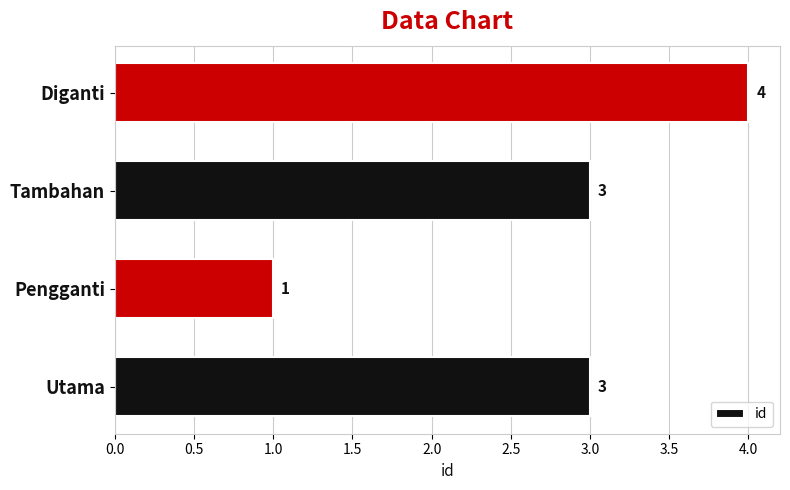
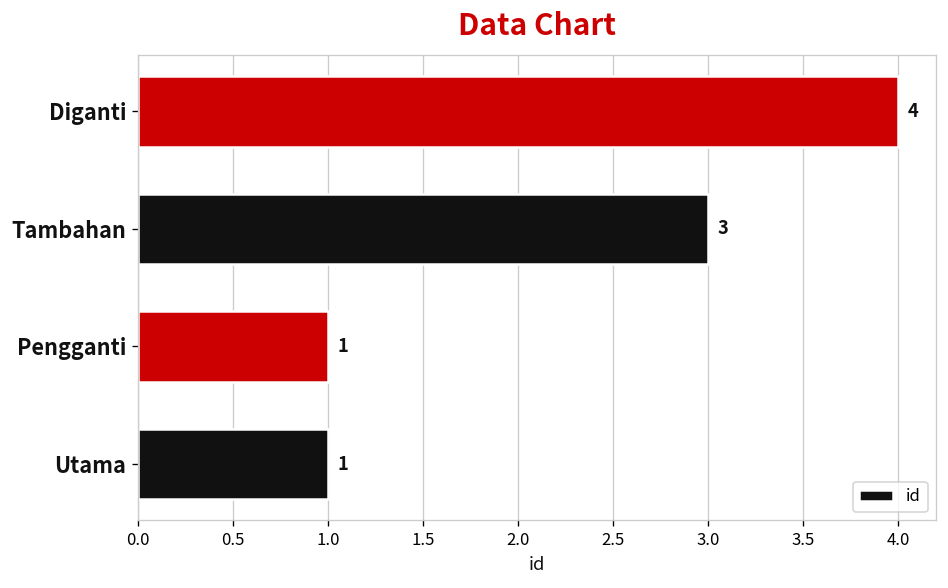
  {
    "Diganti": 4,
    "Tambahan": 3,
    "Pengganti": 1,
-   "Utama": 3
+   "Utama": 1
  }
